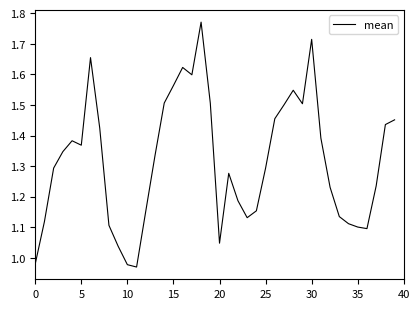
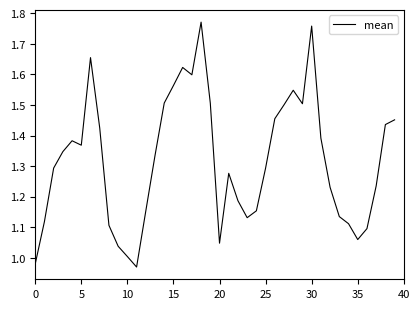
  {
    "0": 0.98,
    "5": 1.37,
-   "10": 0.98,
+   "10": 1.00,
    "15": 1.56,
    "20": 1.05,
    "25": 1.29,
-   "30": 1.71,
-   "35": 1.10
+   "30": 1.76,
+   "35": 1.06
  }
